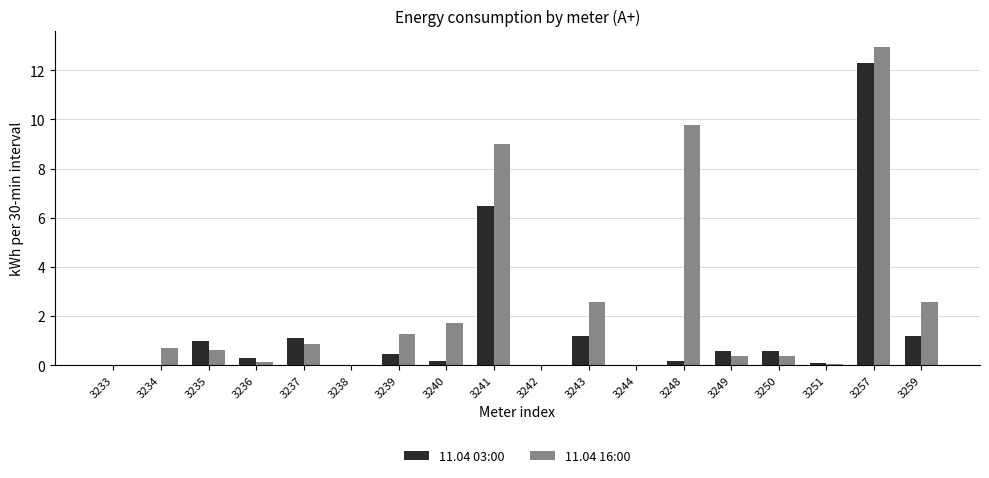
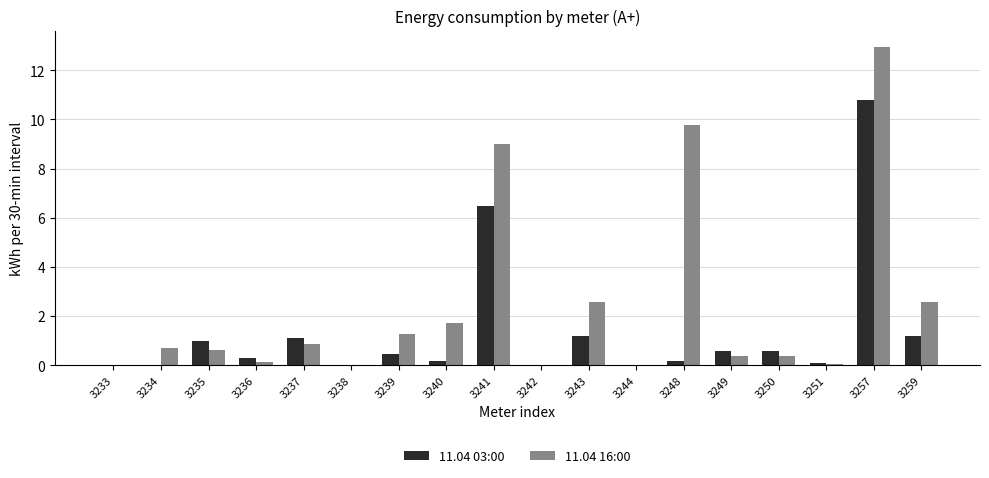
  {
    "11.04 03:00": {
      "3233": 0.0,
      "3234": 0.0,
      "3235": 1.0,
      "3236": 0.3,
      "3237": 1.1,
      "3238": 0.0,
      "3239": 0.5,
      "3240": 0.2,
      "3241": 6.5,
      "3242": 0.0,
      "3243": 1.2,
      "3244": 0.0,
      "3248": 0.2,
      "3249": 0.6,
      "3250": 0.6,
-     "3257": 12.3,
+     "3257": 10.8,
      "3259": 1.2
    },
    "11.04 16:00": {
      "3233": 0.0,
      "3234": 0.7,
      "3235": 0.6,
      "3236": 0.1,
      "3237": 0.9,
      "3238": 0.0,
      "3239": 1.3,
      "3240": 1.7,
      "3241": 9.0,
      "3242": 0.0,
      "3243": 2.6,
      "3244": 0.0,
      "3248": 9.8,
      "3249": 0.4,
      "3250": 0.4,
      "3257": 13.0,
      "3259": 2.6
    }
  }
